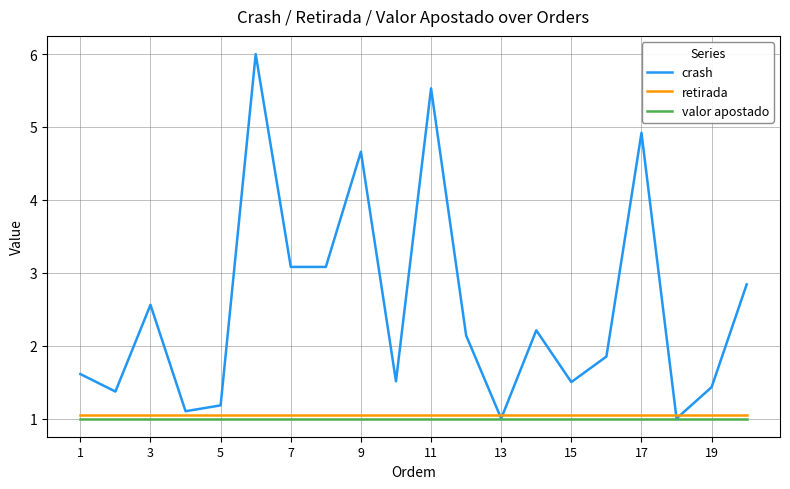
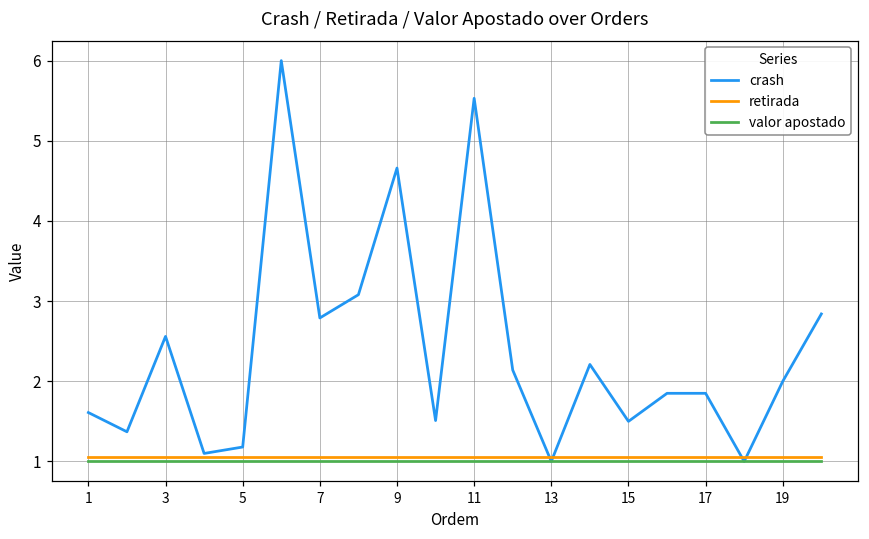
  {
    "crash": {
      "1": 1.6,
      "3": 2.6,
      "5": 1.2,
-     "7": 3.1,
+     "7": 2.8,
      "9": 4.7,
      "11": 5.5,
      "15": 1.5,
-     "17": 4.9,
-     "19": 1.4
+     "17": 1.9,
+     "19": 2.0
    },
    "retirada": {
      "1": 1.1,
      "3": 1.1,
      "5": 1.1,
      "7": 1.1,
      "9": 1.1,
      "11": 1.1,
      "13": 1.1,
      "15": 1.1,
      "17": 1.1,
      "19": 1.1
    },
    "valor apostado": {
      "1": 1.0,
      "3": 1.0,
      "5": 1.0,
      "7": 1.0,
      "9": 1.0,
      "11": 1.0,
      "15": 1.0,
      "17": 1.0,
      "19": 1.0
    }
  }
